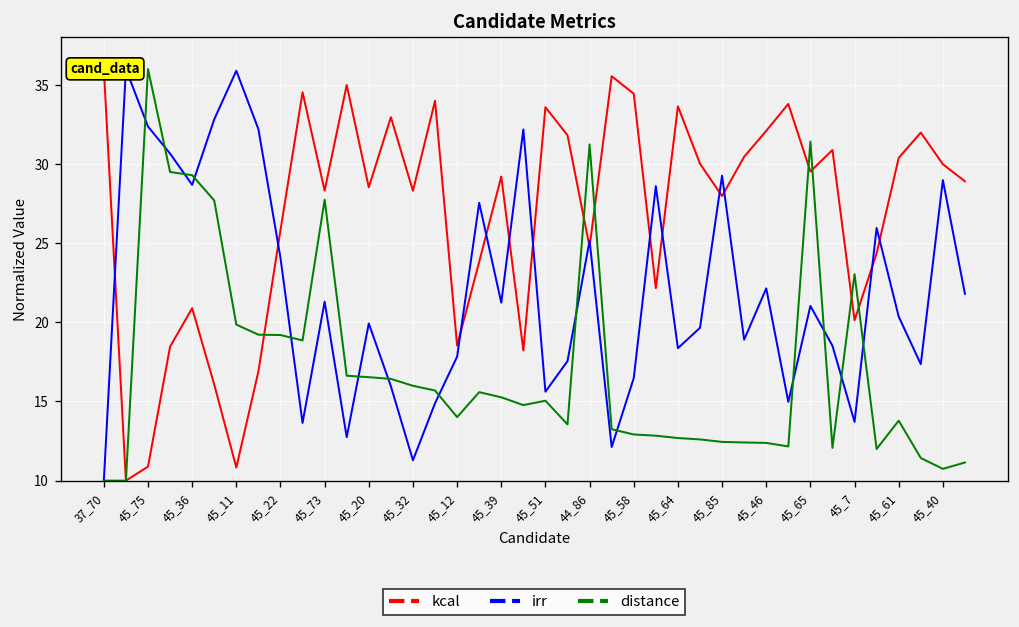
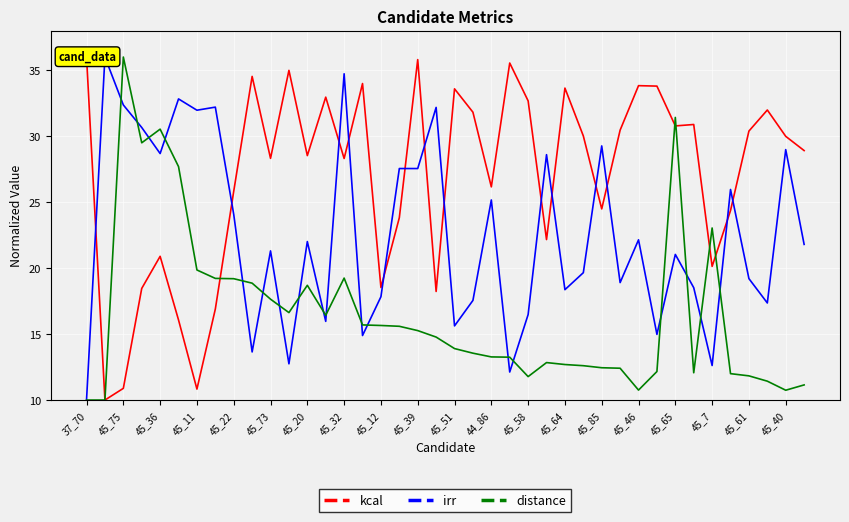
  {
    "kcal": {
      "45_75": 10.9,
      "45_36": 20.9,
      "45_11": 10.8,
      "45_22": 25.8,
      "45_73": 28.3,
      "45_20": 28.5,
      "45_32": 28.3,
      "45_12": 18.5,
-     "45_39": 29.2,
+     "45_39": 35.8,
      "45_51": 33.6,
-     "44_86": 24.8,
-     "45_58": 34.4,
+     "44_86": 26.2,
+     "45_58": 32.7,
      "45_64": 33.6,
-     "45_85": 28.0,
-     "45_46": 32.1,
-     "45_65": 29.5,
+     "45_85": 24.5,
+     "45_46": 33.8,
+     "45_65": 30.8,
      "45_7": 20.1,
      "45_61": 30.4,
      "45_40": 30.0
    },
    "irr": {
      "45_75": 32.4,
      "45_36": 28.7,
-     "45_11": 35.9,
+     "45_11": 32.0,
      "45_22": 24.1,
      "45_73": 21.3,
-     "45_20": 19.9,
-     "45_32": 11.3,
+     "45_20": 22.0,
+     "45_32": 34.7,
      "45_12": 17.8,
-     "45_39": 21.2,
+     "45_39": 27.5,
      "45_51": 15.6,
      "44_86": 25.2,
      "45_58": 16.5,
      "45_64": 18.4,
      "45_85": 29.3,
      "45_46": 22.1,
      "45_65": 21.0,
-     "45_7": 13.7,
-     "45_61": 20.4,
+     "45_7": 12.6,
+     "45_61": 19.2,
      "45_40": 29.0
    },
    "distance": {
      "45_75": 36.0,
-     "45_36": 29.3,
+     "45_36": 30.5,
      "45_11": 19.9,
      "45_22": 19.2,
-     "45_73": 27.7,
-     "45_20": 16.5,
-     "45_32": 16.0,
-     "45_12": 14.0,
+     "45_73": 17.6,
+     "45_20": 18.7,
+     "45_32": 19.2,
+     "45_12": 15.7,
      "45_39": 15.3,
-     "45_51": 15.0,
-     "44_86": 31.2,
-     "45_58": 12.9,
+     "45_51": 13.9,
+     "44_86": 13.3,
+     "45_58": 11.8,
      "45_64": 12.7,
      "45_85": 12.4,
-     "45_46": 12.4,
+     "45_46": 10.8,
      "45_65": 31.4,
      "45_7": 23.0,
-     "45_61": 13.8,
+     "45_61": 11.8,
      "45_40": 10.7
    }
  }
